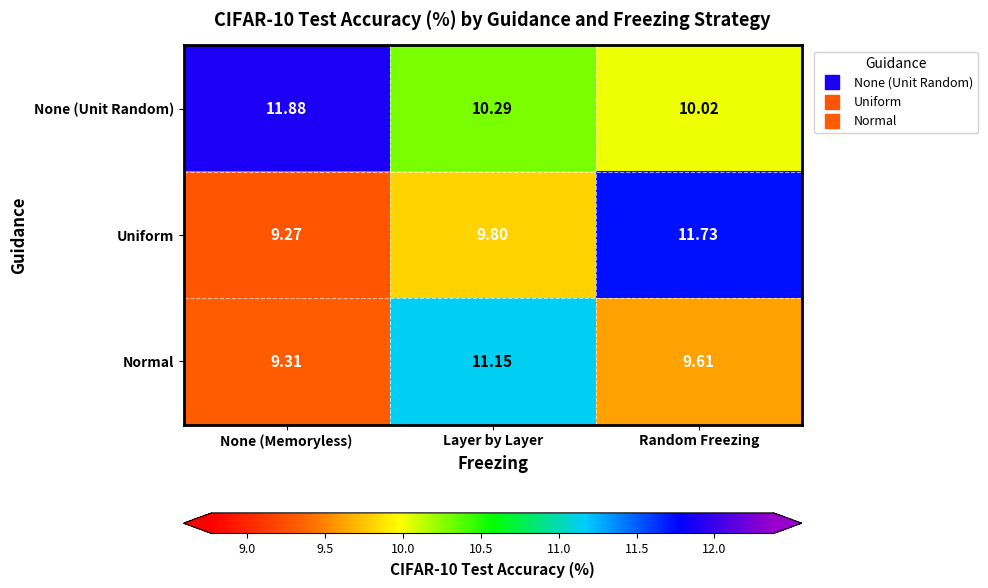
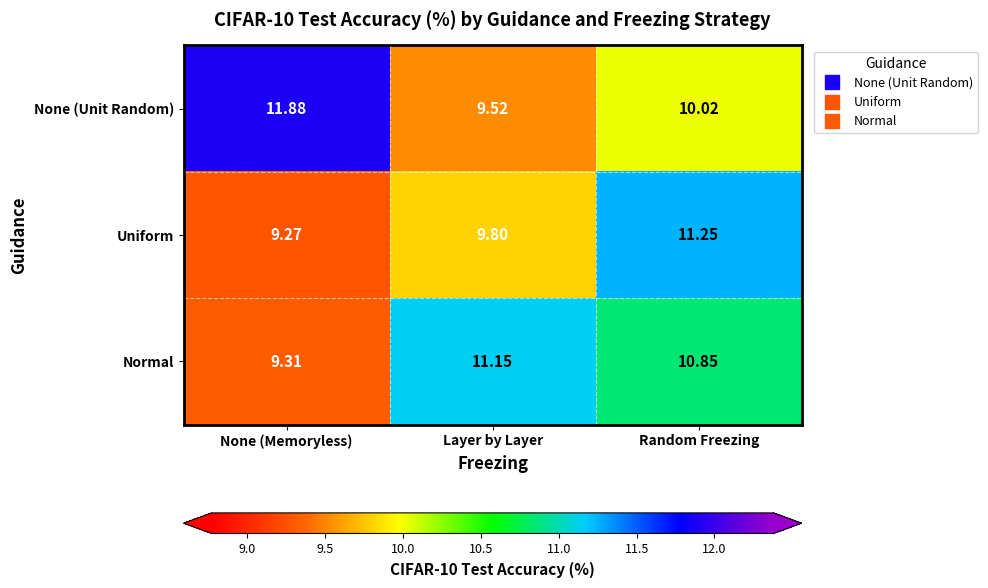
  {
    "None (Unit Random)": {
-     "Layer by Layer": 10.29
+     "Layer by Layer": 9.52
    },
    "Uniform": {
-     "Random Freezing": 11.73
+     "Random Freezing": 11.25
    },
    "Normal": {
-     "Random Freezing": 9.61
+     "Random Freezing": 10.85
    }
  }
